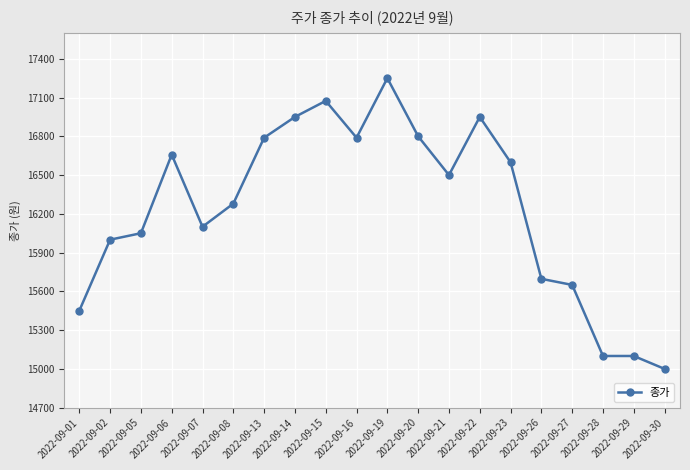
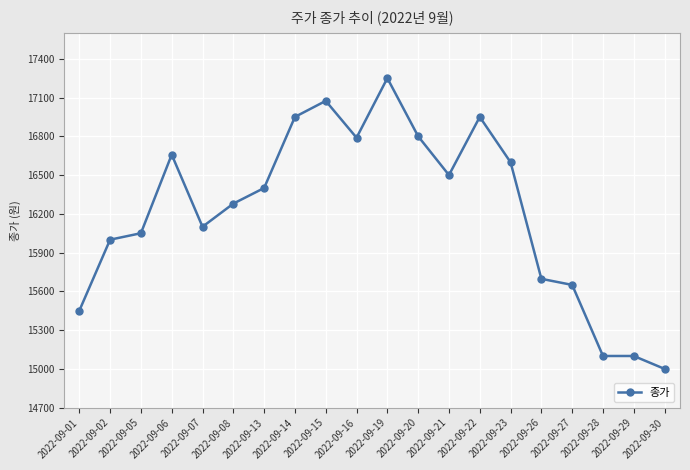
  {
    "2022-09-01": 15450,
    "2022-09-02": 16000,
    "2022-09-05": 16050,
    "2022-09-06": 16660,
    "2022-09-07": 16100,
    "2022-09-08": 16280,
-   "2022-09-13": 16790,
+   "2022-09-13": 16400,
    "2022-09-14": 16950,
    "2022-09-15": 17070,
    "2022-09-16": 16790,
    "2022-09-19": 17250,
    "2022-09-20": 16800,
    "2022-09-21": 16500,
    "2022-09-22": 16950,
    "2022-09-23": 16600,
    "2022-09-26": 15700,
    "2022-09-27": 15650,
    "2022-09-28": 15100,
    "2022-09-29": 15100,
    "2022-09-30": 15000
  }
